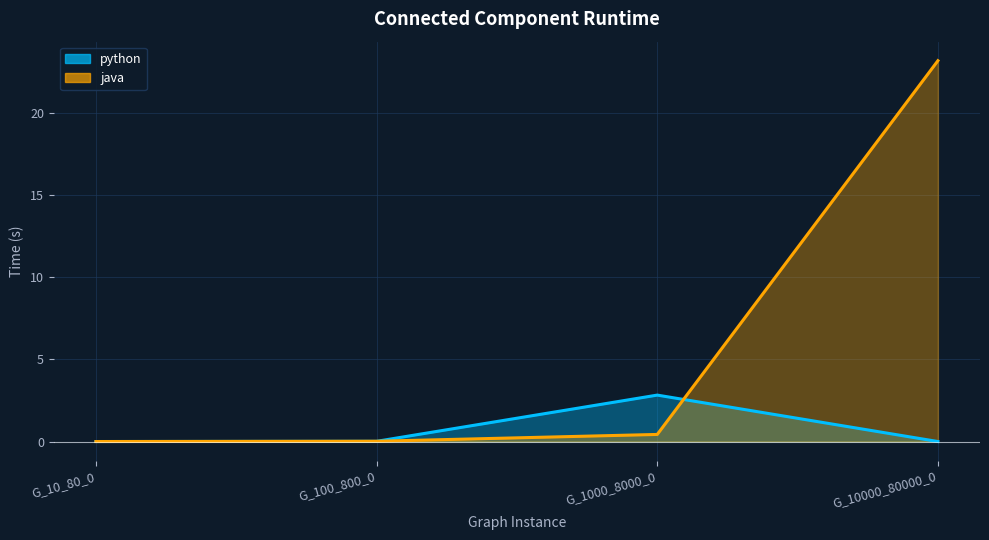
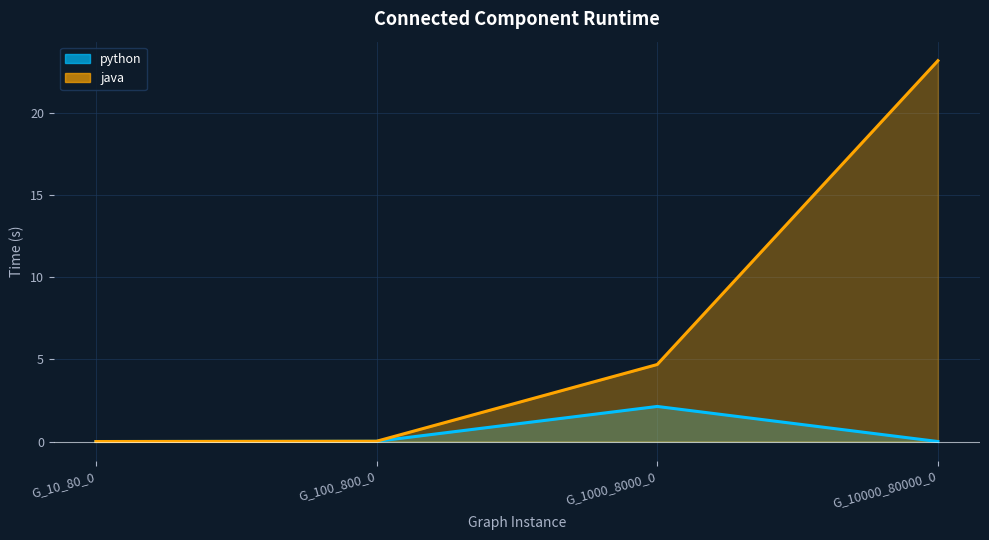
  {
    "python": {
-     "G_1000_8000_0": 2.8,
+     "G_1000_8000_0": 2.1,
      "G_10000_80000_0": 0.0
    },
    "java": {
-     "G_1000_8000_0": 0.4,
+     "G_1000_8000_0": 4.7,
      "G_10000_80000_0": 23.2
    }
  }
